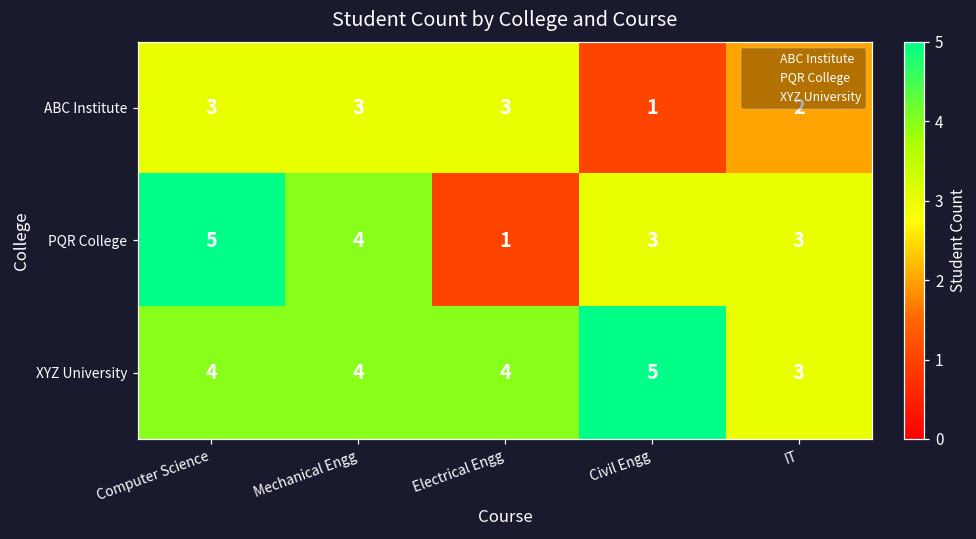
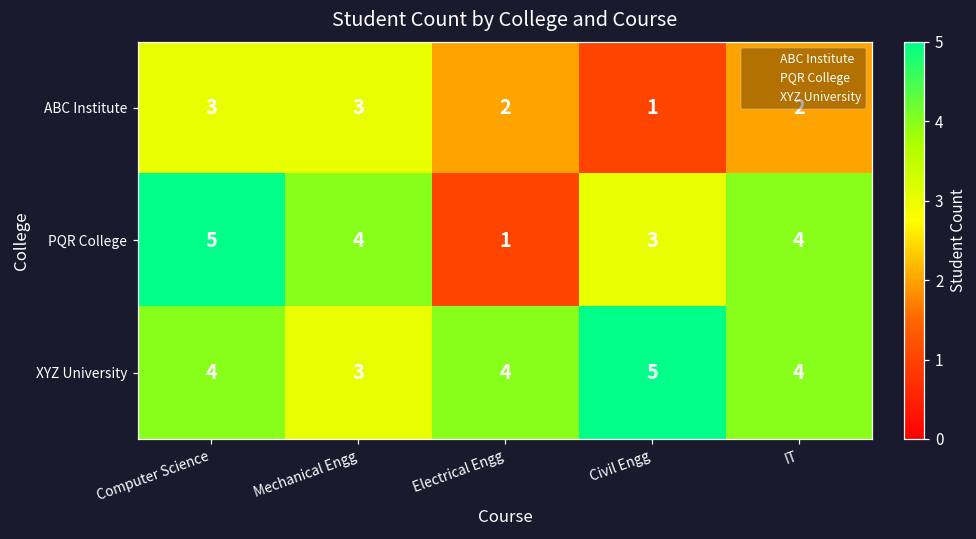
  {
    "ABC Institute": {
      "Computer Science": 3,
      "Mechanical Engg": 3,
-     "Electrical Engg": 3,
+     "Electrical Engg": 2,
      "Civil Engg": 1
    },
    "PQR College": {
      "Computer Science": 5,
      "Mechanical Engg": 4,
      "Electrical Engg": 1,
      "Civil Engg": 3,
-     "IT": 3
+     "IT": 4
    },
    "XYZ University": {
      "Computer Science": 4,
-     "Mechanical Engg": 4,
+     "Mechanical Engg": 3,
      "Electrical Engg": 4,
      "Civil Engg": 5,
-     "IT": 3
+     "IT": 4
    }
  }
